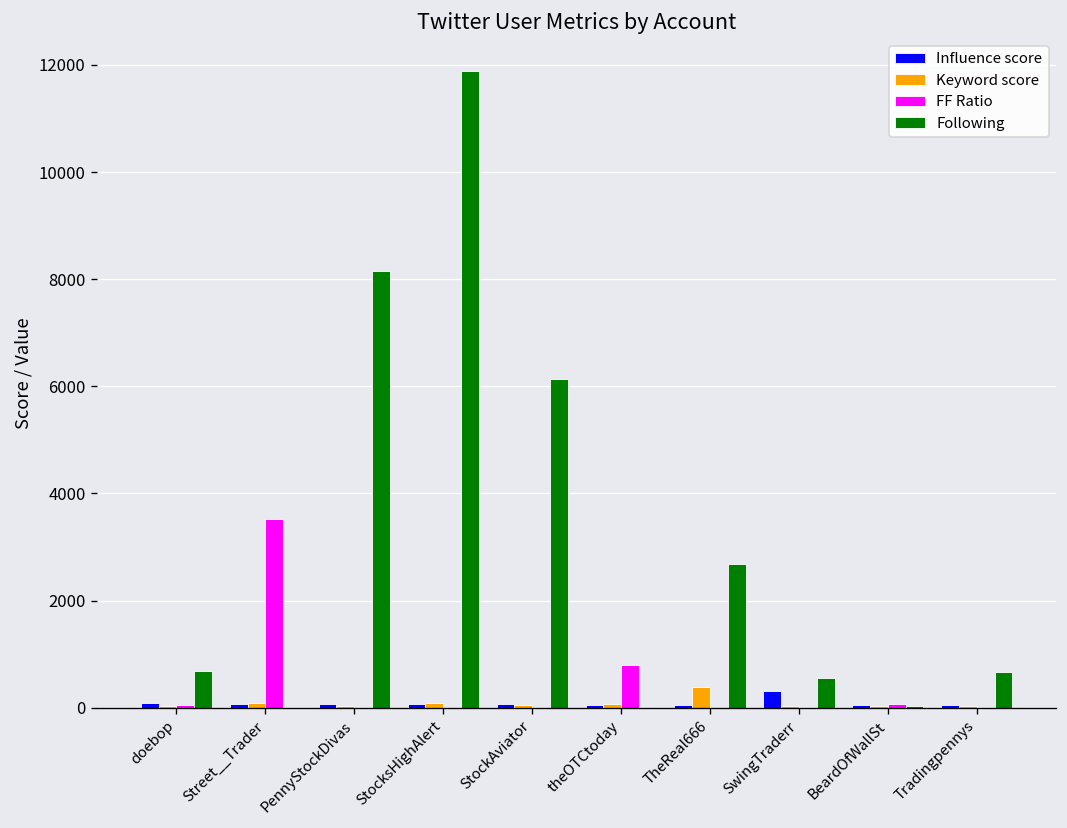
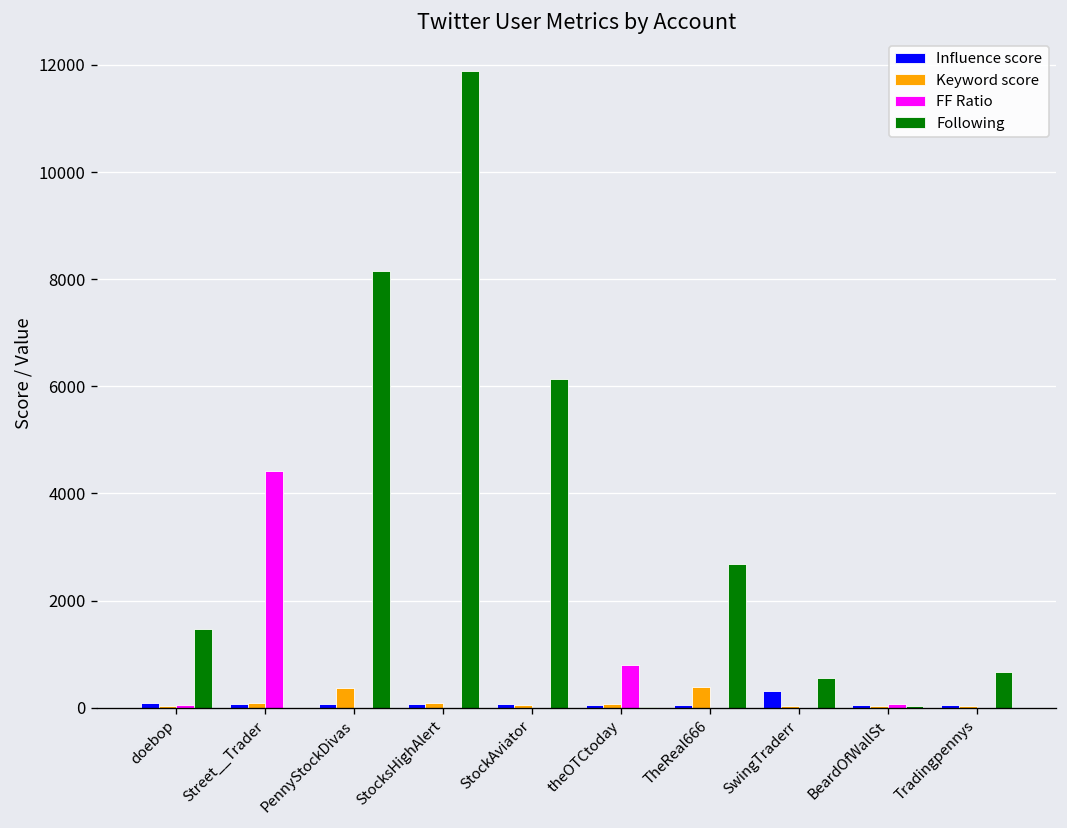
  {
    "Influence score": {
      "doebop": 100,
      "Street__Trader": 100,
      "PennyStockDivas": 100,
      "StocksHighAlert": 100,
      "StockAviator": 100,
      "theOTCtoday": 100,
      "SwingTraderr": 300
    },
    "Keyword score": {
      "Street__Trader": 100,
-     "PennyStockDivas": 0,
+     "PennyStockDivas": 400,
      "StocksHighAlert": 100,
      "theOTCtoday": 100,
      "TheReal666": 400
    },
    "FF Ratio": {
-     "Street__Trader": 3500,
+     "Street__Trader": 4400,
      "theOTCtoday": 800,
      "BeardOfWallSt": 100
    },
    "Following": {
-     "doebop": 700,
+     "doebop": 1500,
      "PennyStockDivas": 8100,
      "StocksHighAlert": 11900,
      "StockAviator": 6100,
      "TheReal666": 2700,
      "SwingTraderr": 600,
      "Tradingpennys": 700
    }
  }
